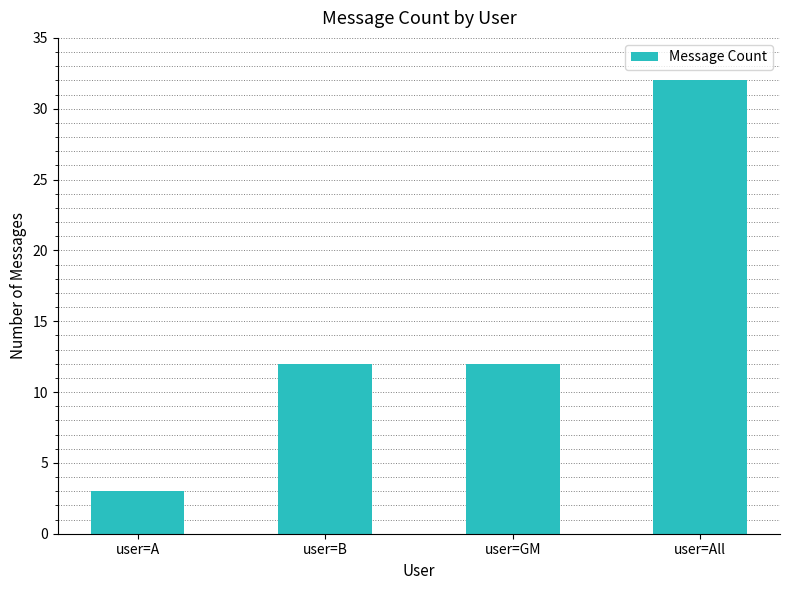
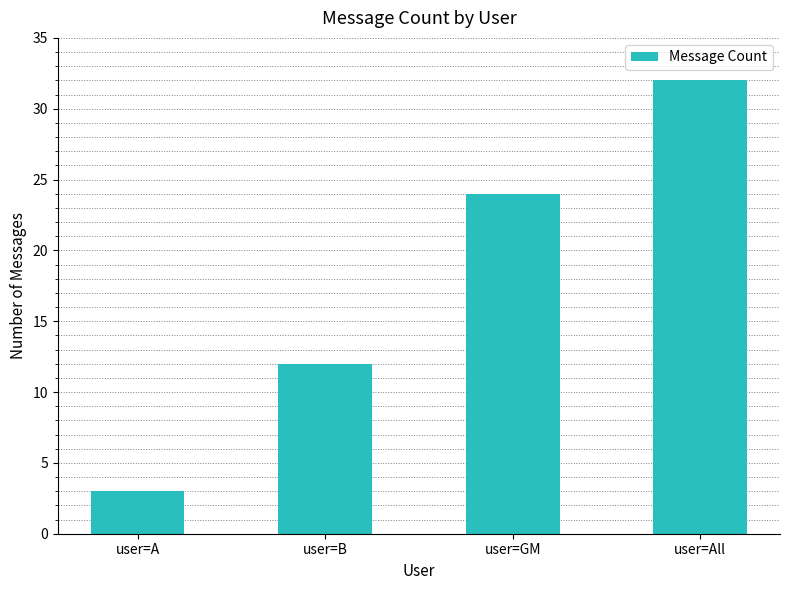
  {
    "user=A": 3,
    "user=B": 12,
-   "user=GM": 12,
+   "user=GM": 24,
    "user=All": 32
  }
